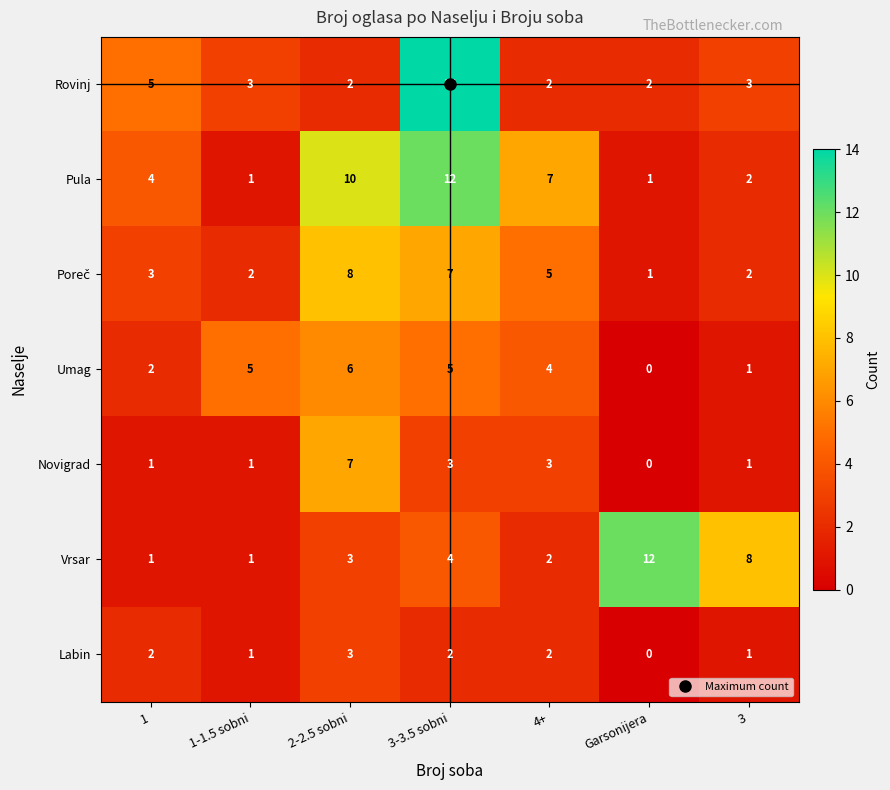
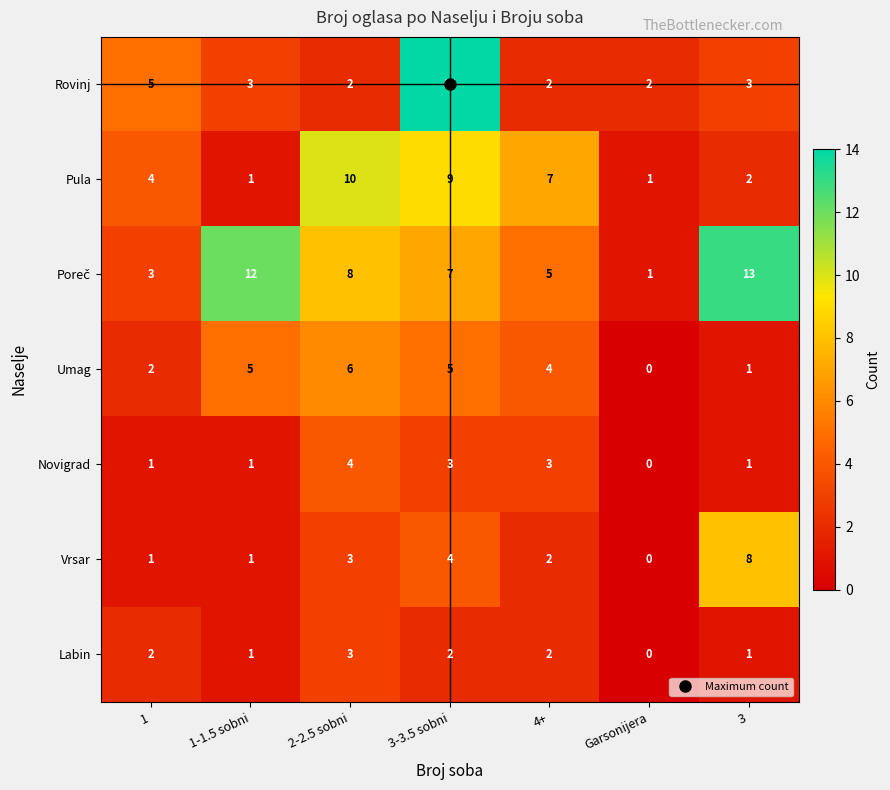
  {
    "Rovinj": {
      "1": 5,
      "1-1.5 sobni": 3,
      "2-2.5 sobni": 2,
      "4+": 2,
      "Garsonijera": 2,
      "3": 3
    },
    "Pula": {
      "1": 4,
      "1-1.5 sobni": 1,
      "2-2.5 sobni": 10,
-     "3-3.5 sobni": 12,
+     "3-3.5 sobni": 9,
      "4+": 7,
      "Garsonijera": 1,
      "3": 2
    },
    "Poreč": {
      "1": 3,
-     "1-1.5 sobni": 2,
+     "1-1.5 sobni": 12,
      "2-2.5 sobni": 8,
      "3-3.5 sobni": 7,
      "4+": 5,
      "Garsonijera": 1,
-     "3": 2
+     "3": 13
    },
    "Umag": {
      "1": 2,
      "1-1.5 sobni": 5,
      "2-2.5 sobni": 6,
      "3-3.5 sobni": 5,
      "4+": 4,
      "Garsonijera": 0,
      "3": 1
    },
    "Novigrad": {
      "1": 1,
      "1-1.5 sobni": 1,
-     "2-2.5 sobni": 7,
+     "2-2.5 sobni": 4,
      "3-3.5 sobni": 3,
      "4+": 3,
      "Garsonijera": 0,
      "3": 1
    },
    "Vrsar": {
      "1": 1,
      "1-1.5 sobni": 1,
      "2-2.5 sobni": 3,
      "3-3.5 sobni": 4,
      "4+": 2,
-     "Garsonijera": 12,
+     "Garsonijera": 0,
      "3": 8
    },
    "Labin": {
      "1": 2,
      "1-1.5 sobni": 1,
      "2-2.5 sobni": 3,
      "3-3.5 sobni": 2,
      "4+": 2,
      "Garsonijera": 0,
      "3": 1
    }
  }
